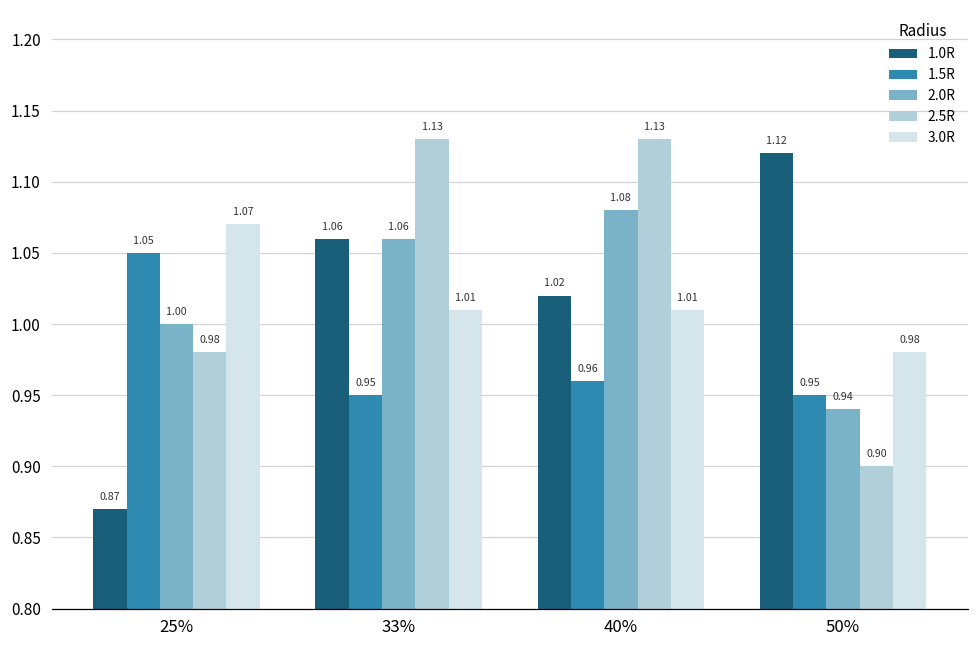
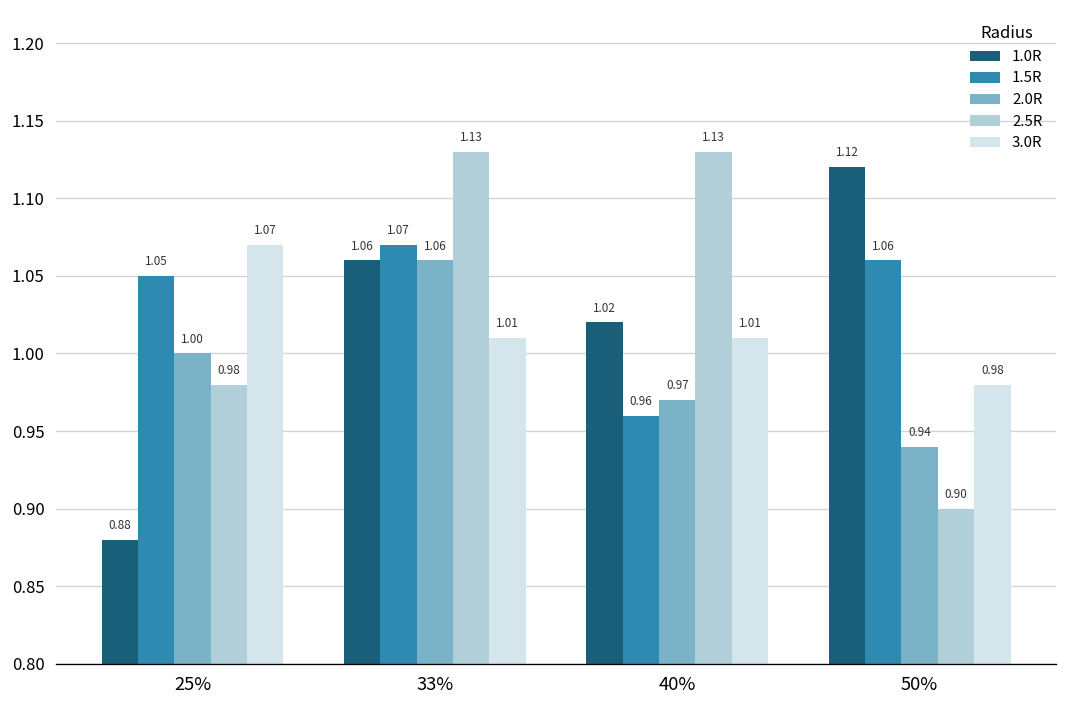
  {
    "1.0R": {
-     "25%": 0.87,
+     "25%": 0.88,
      "33%": 1.06,
      "40%": 1.02,
      "50%": 1.12
    },
    "1.5R": {
      "25%": 1.05,
-     "33%": 0.95,
+     "33%": 1.07,
      "40%": 0.96,
-     "50%": 0.95
+     "50%": 1.06
    },
    "2.0R": {
      "25%": 1.00,
      "33%": 1.06,
-     "40%": 1.08,
+     "40%": 0.97,
      "50%": 0.94
    }
  }
